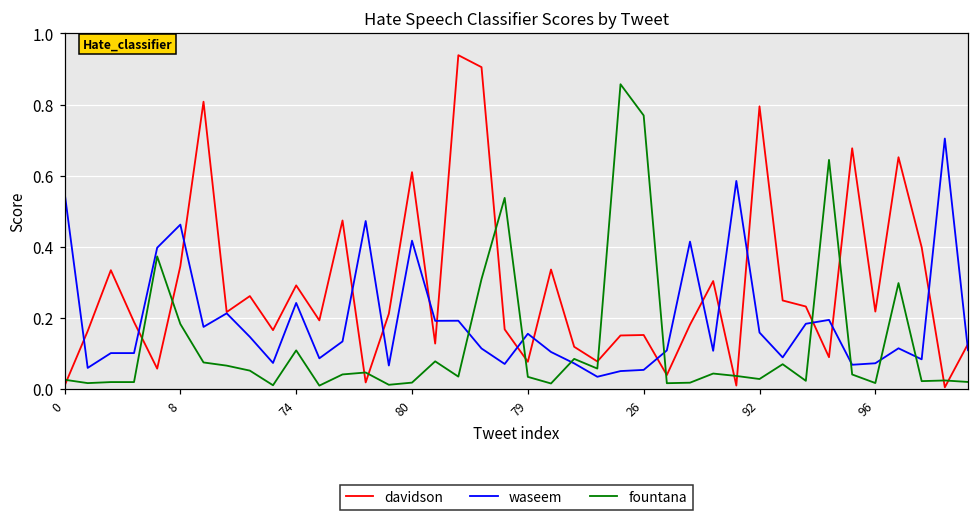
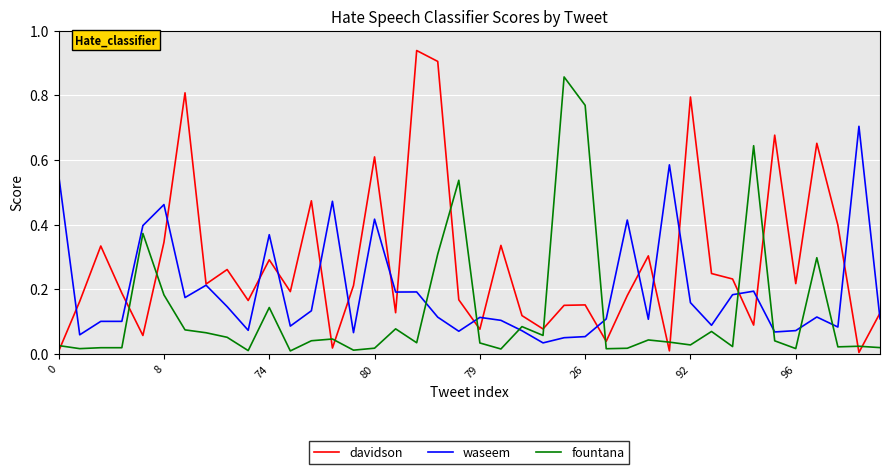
  {
    "davidson": {
      "0": 0.01,
      "8": 0.35,
      "74": 0.29,
      "80": 0.61,
      "79": 0.08,
      "26": 0.15,
      "92": 0.80,
      "96": 0.22
    },
    "waseem": {
      "0": 0.55,
      "8": 0.46,
-     "74": 0.24,
+     "74": 0.37,
      "80": 0.42,
-     "79": 0.16,
+     "79": 0.11,
      "26": 0.05,
      "92": 0.16,
      "96": 0.07
    },
    "fountana": {
      "0": 0.03,
      "8": 0.18,
-     "74": 0.11,
+     "74": 0.14,
      "80": 0.02,
      "79": 0.03,
      "26": 0.77,
      "92": 0.03,
      "96": 0.02
    }
  }
